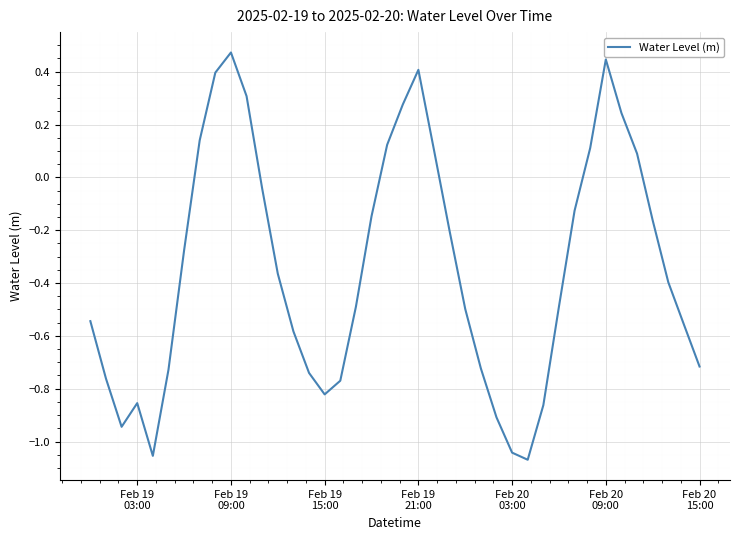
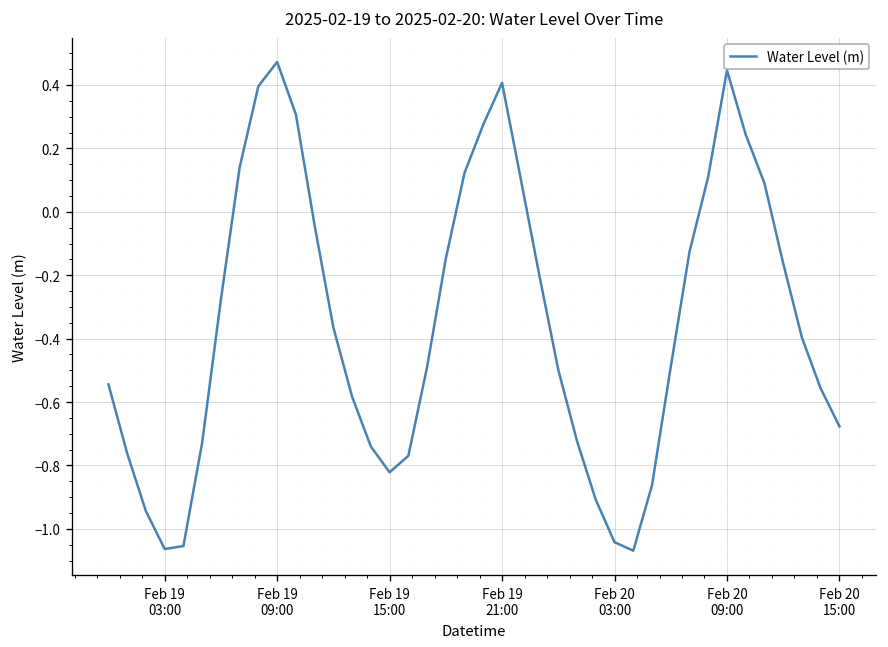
  {
-   "Feb 19 03:00": -0.85,
+   "Feb 19 03:00": -1.06,
    "Feb 19 09:00": 0.47,
    "Feb 19 15:00": -0.82,
    "Feb 19 21:00": 0.41,
    "Feb 20 03:00": -1.04,
    "Feb 20 09:00": 0.45,
-   "Feb 20 15:00": -0.72
+   "Feb 20 15:00": -0.68
  }
